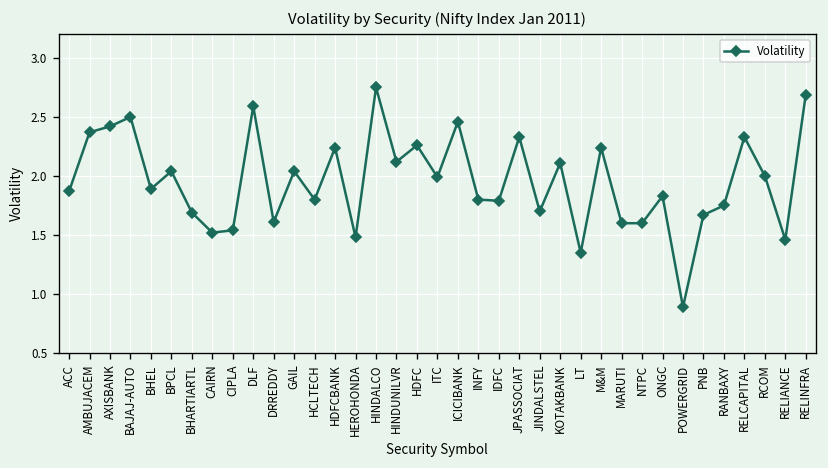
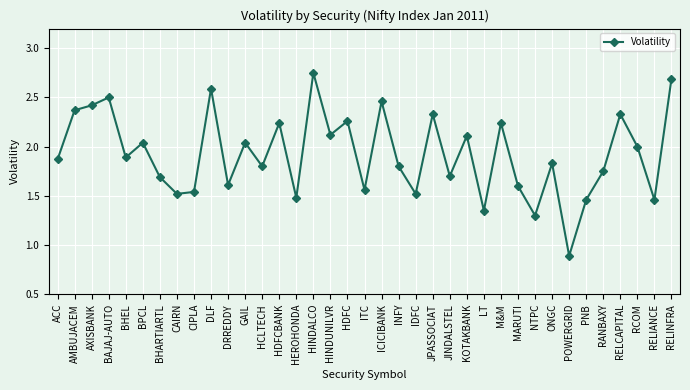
  {
    "ACC": 1.9,
    "AMBUJACEM": 2.4,
    "AXISBANK": 2.4,
    "BAJAJ-AUTO": 2.5,
    "BHEL": 1.9,
    "BPCL": 2.0,
    "BHARTIARTL": 1.7,
    "CAIRN": 1.5,
    "CIPLA": 1.5,
    "DLF": 2.6,
    "DRREDDY": 1.6,
    "GAIL": 2.0,
    "HCLTECH": 1.8,
    "HDFCBANK": 2.2,
    "HEROHONDA": 1.5,
    "HINDALCO": 2.8,
    "HINDUNILVR": 2.1,
    "HDFC": 2.3,
-   "ITC": 2.0,
+   "ITC": 1.6,
    "ICICIBANK": 2.5,
    "INFY": 1.8,
-   "IDFC": 1.8,
+   "IDFC": 1.5,
    "JPASSOCIAT": 2.3,
    "JINDALSTEL": 1.7,
    "KOTAKBANK": 2.1,
    "LT": 1.4,
    "M&M": 2.2,
    "MARUTI": 1.6,
-   "NTPC": 1.6,
+   "NTPC": 1.3,
    "ONGC": 1.8,
    "POWERGRID": 0.9,
-   "PNB": 1.7,
+   "PNB": 1.5,
    "RANBAXY": 1.8,
    "RELCAPITAL": 2.3,
    "RCOM": 2.0,
    "RELIANCE": 1.5,
    "RELINFRA": 2.7
  }
